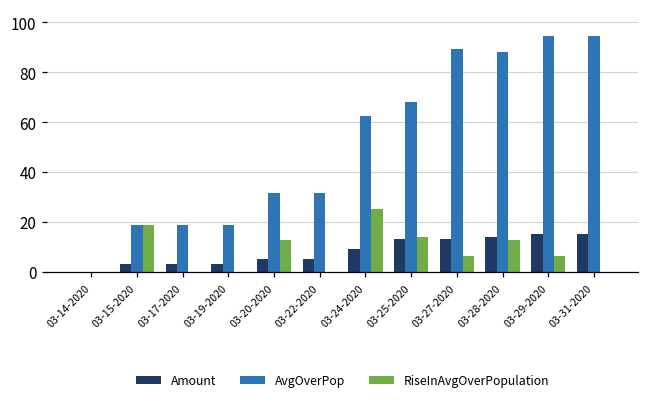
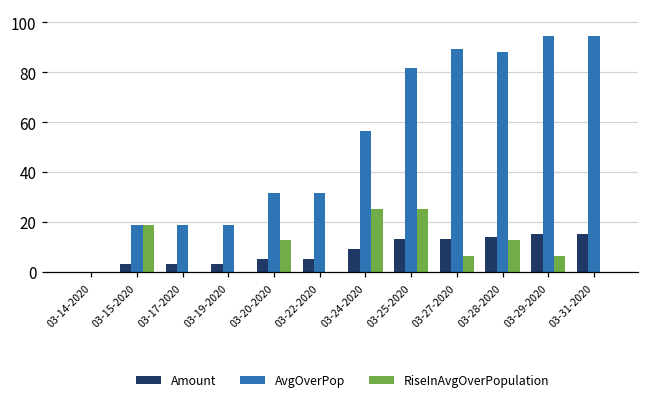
  {
    "Amount": {
      "03-14-2020": 0,
      "03-15-2020": 3,
      "03-17-2020": 3,
      "03-19-2020": 3,
      "03-20-2020": 5,
      "03-22-2020": 5,
      "03-24-2020": 9,
      "03-25-2020": 13,
      "03-27-2020": 13,
      "03-28-2020": 14,
      "03-29-2020": 15,
      "03-31-2020": 15
    },
    "AvgOverPop": {
      "03-14-2020": 0,
      "03-15-2020": 19,
      "03-17-2020": 19,
      "03-19-2020": 19,
      "03-20-2020": 31,
      "03-22-2020": 31,
-     "03-24-2020": 63,
-     "03-25-2020": 68,
+     "03-24-2020": 57,
+     "03-25-2020": 82,
      "03-27-2020": 89,
      "03-28-2020": 88,
      "03-29-2020": 95,
      "03-31-2020": 95
    },
    "RiseInAvgOverPopulation": {
      "03-14-2020": 0,
      "03-15-2020": 19,
      "03-17-2020": 0,
      "03-19-2020": 0,
      "03-20-2020": 13,
      "03-22-2020": 0,
      "03-24-2020": 25,
-     "03-25-2020": 14,
+     "03-25-2020": 25,
      "03-27-2020": 6,
      "03-28-2020": 13,
      "03-29-2020": 6,
      "03-31-2020": 0
    }
  }
